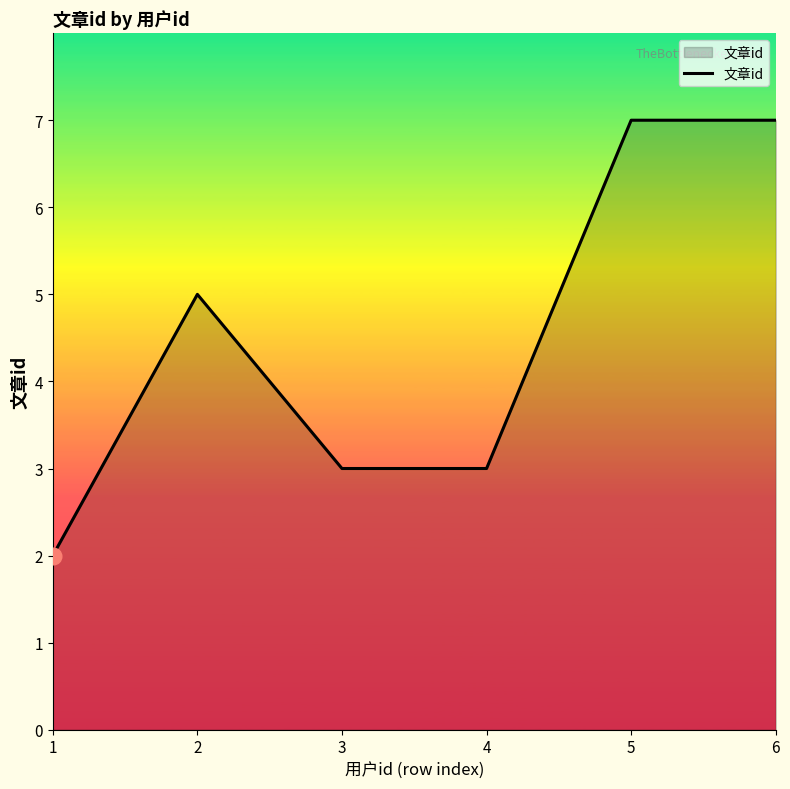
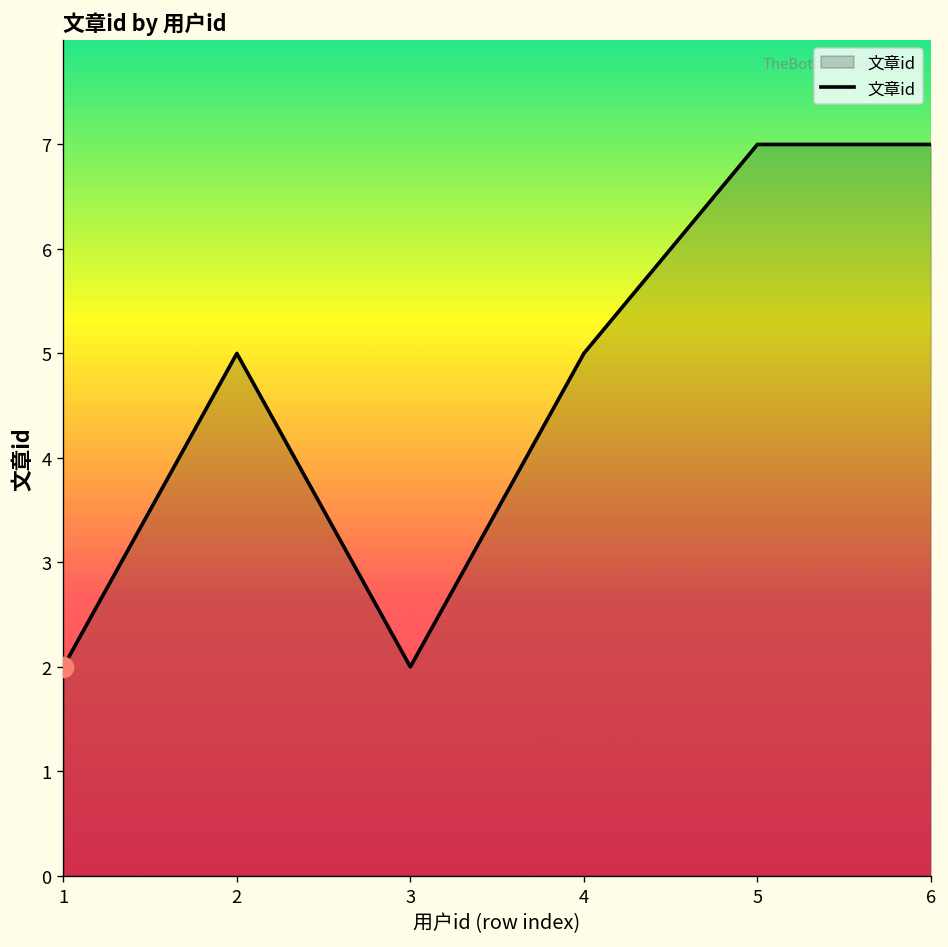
  {
    "文章id": {
      "2": 5,
-     "3": 3,
-     "4": 3,
+     "3": 2,
+     "4": 5,
      "5": 7,
      "6": 7
    }
  }
